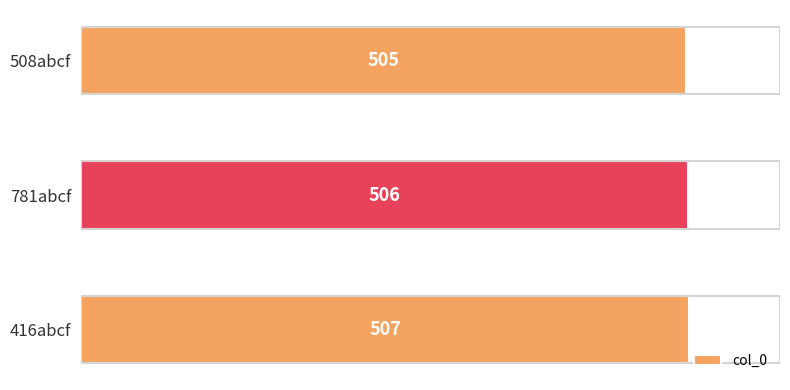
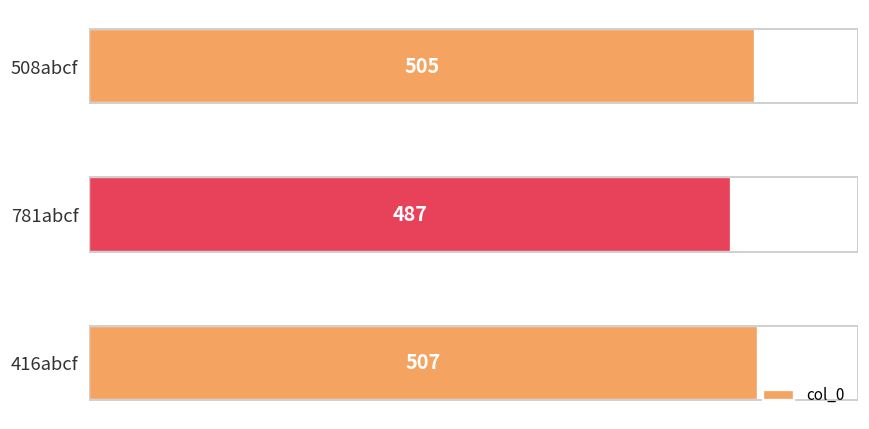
  {
    "508abcf": 505,
-   "781abcf": 506,
+   "781abcf": 487,
    "416abcf": 507
  }
